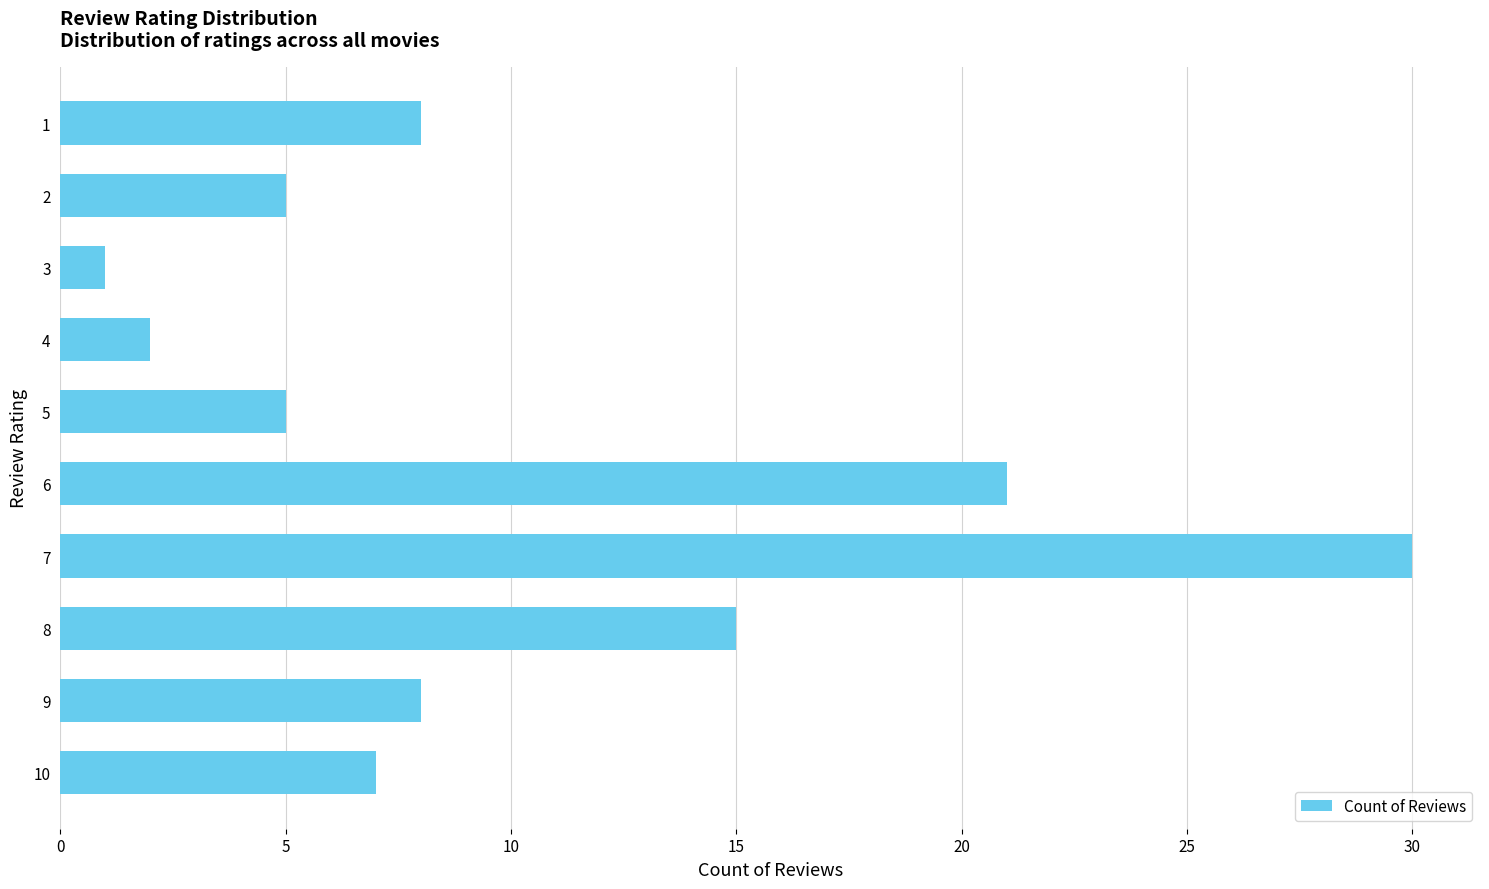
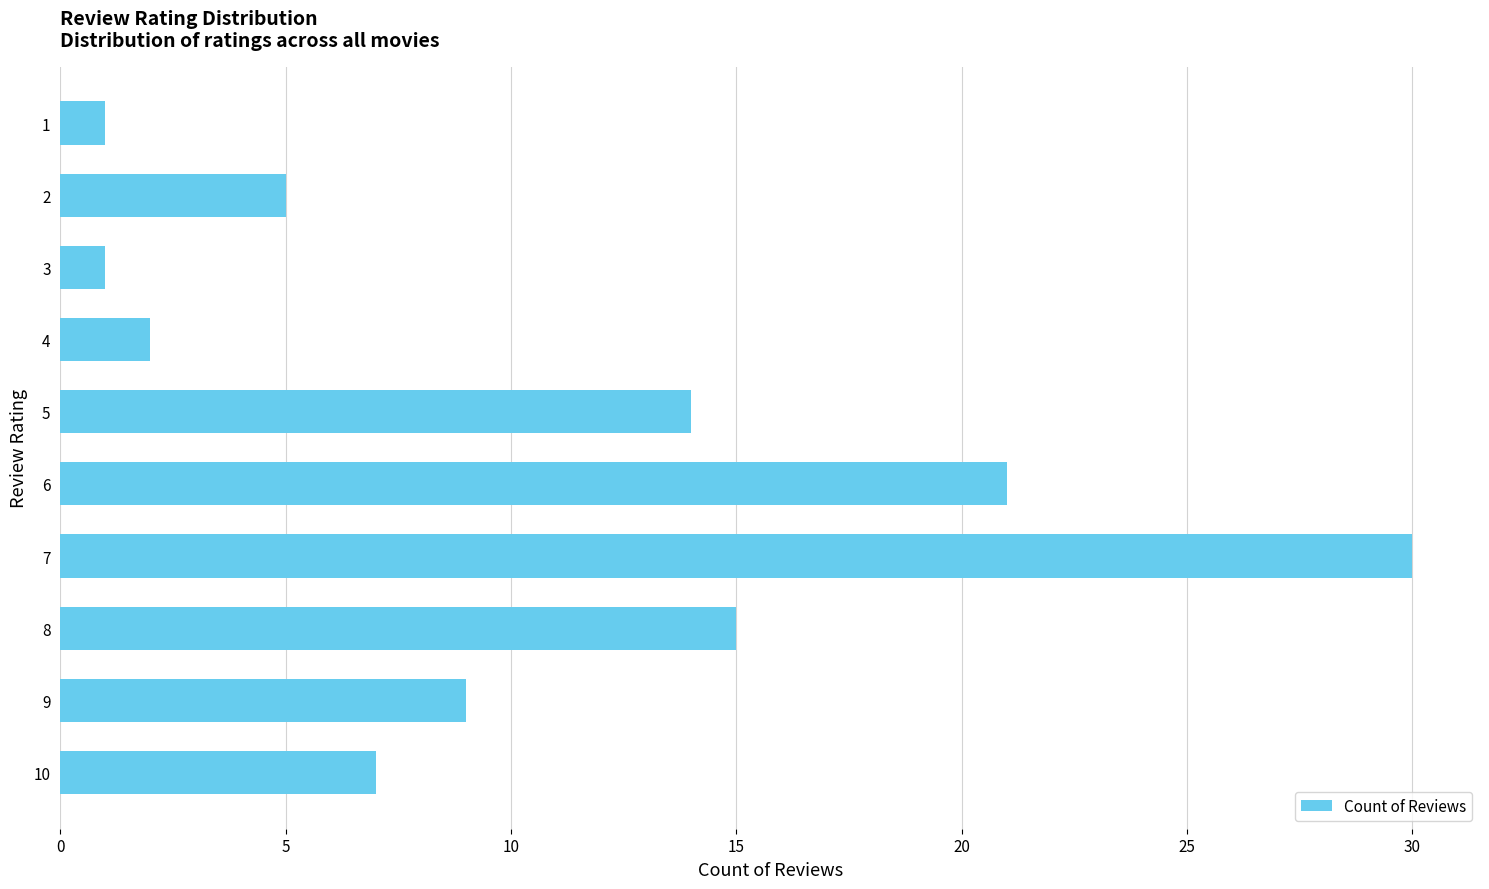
  {
-   "1": 8,
+   "1": 1,
    "2": 5,
    "3": 1,
    "4": 2,
-   "5": 5,
+   "5": 14,
    "6": 21,
    "7": 30,
    "8": 15,
-   "9": 8,
+   "9": 9,
    "10": 7
  }
